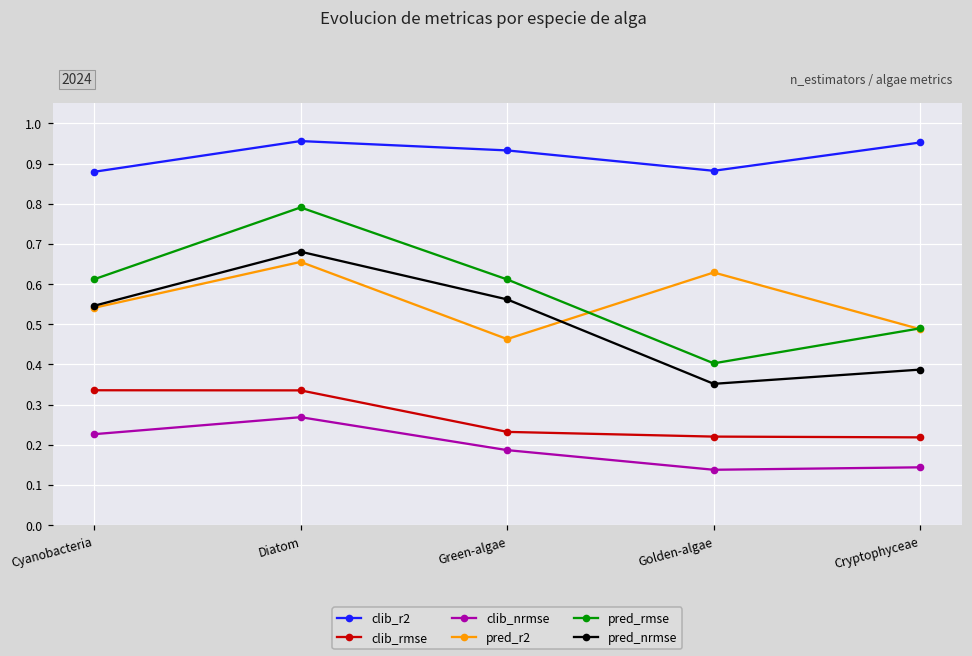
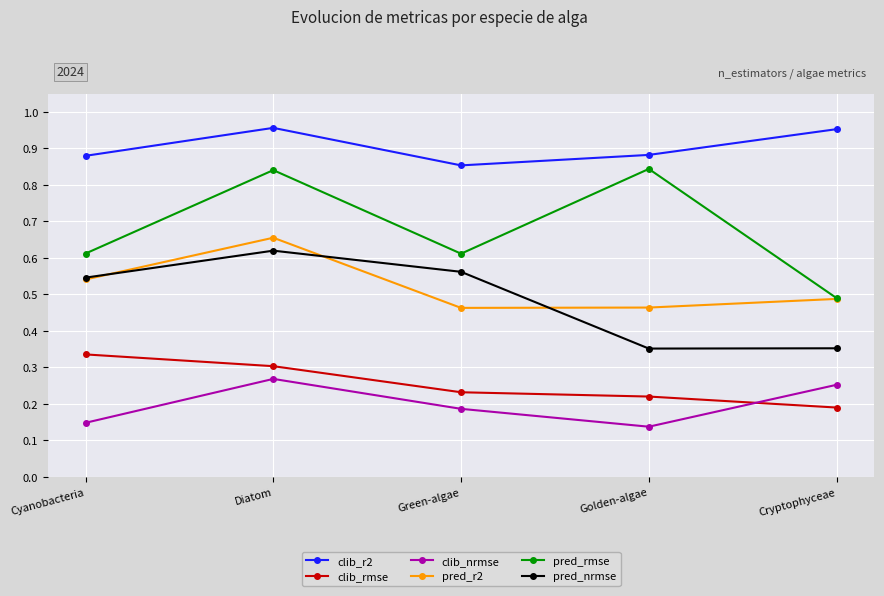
  {
    "clib_r2": {
      "Cyanobacteria": 0.88,
      "Diatom": 0.96,
-     "Green-algae": 0.93,
+     "Green-algae": 0.85,
      "Golden-algae": 0.88,
      "Cryptophyceae": 0.95
    },
    "clib_rmse": {
      "Cyanobacteria": 0.34,
-     "Diatom": 0.34,
+     "Diatom": 0.30,
      "Green-algae": 0.23,
      "Golden-algae": 0.22,
-     "Cryptophyceae": 0.22
+     "Cryptophyceae": 0.19
    },
    "clib_nrmse": {
-     "Cyanobacteria": 0.23,
+     "Cyanobacteria": 0.15,
      "Diatom": 0.27,
      "Green-algae": 0.19,
      "Golden-algae": 0.14,
-     "Cryptophyceae": 0.14
+     "Cryptophyceae": 0.25
    },
    "pred_r2": {
      "Diatom": 0.66,
      "Green-algae": 0.46,
-     "Golden-algae": 0.63
+     "Golden-algae": 0.46
    },
    "pred_rmse": {
      "Cyanobacteria": 0.61,
-     "Diatom": 0.79,
+     "Diatom": 0.84,
      "Green-algae": 0.61,
-     "Golden-algae": 0.40
+     "Golden-algae": 0.84
    },
    "pred_nrmse": {
-     "Diatom": 0.68,
+     "Diatom": 0.62,
      "Green-algae": 0.56,
      "Golden-algae": 0.35,
-     "Cryptophyceae": 0.39
+     "Cryptophyceae": 0.35
    }
  }
